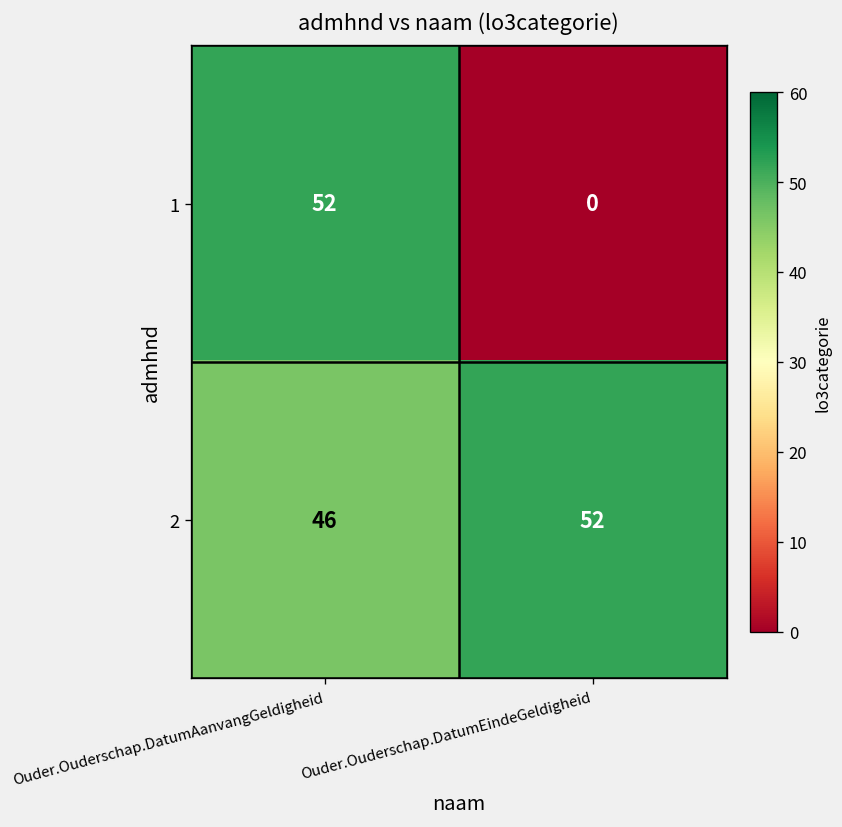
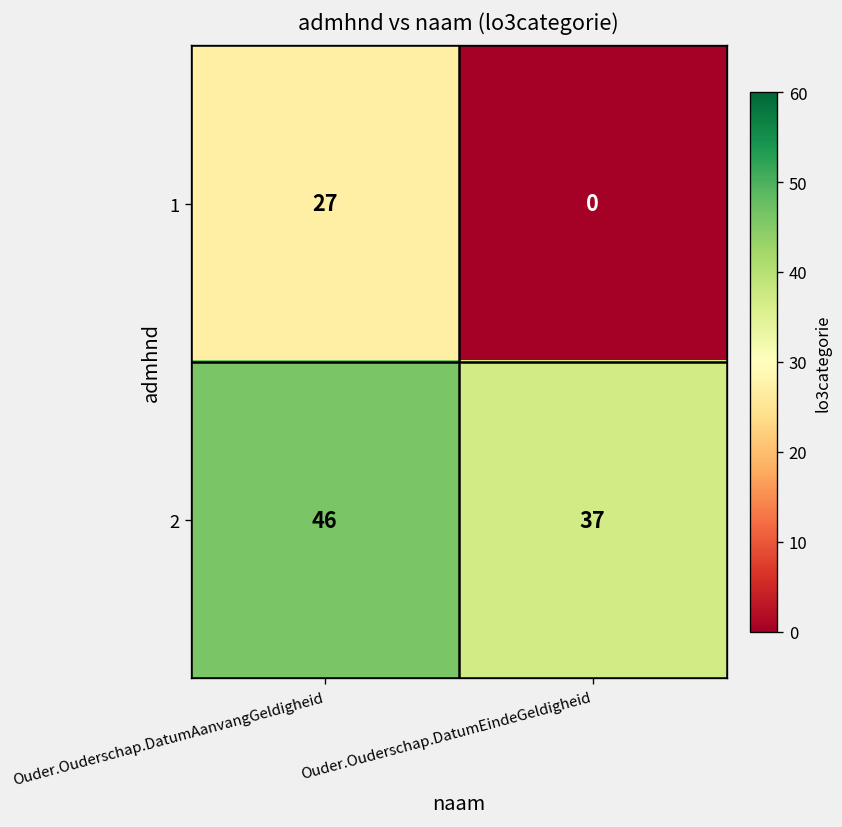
  {
    "1": {
-     "Ouder.Ouderschap.DatumAanvangGeldigheid": 52,
+     "Ouder.Ouderschap.DatumAanvangGeldigheid": 27,
      "Ouder.Ouderschap.DatumEindeGeldigheid": 0
    },
    "2": {
      "Ouder.Ouderschap.DatumAanvangGeldigheid": 46,
-     "Ouder.Ouderschap.DatumEindeGeldigheid": 52
+     "Ouder.Ouderschap.DatumEindeGeldigheid": 37
    }
  }
